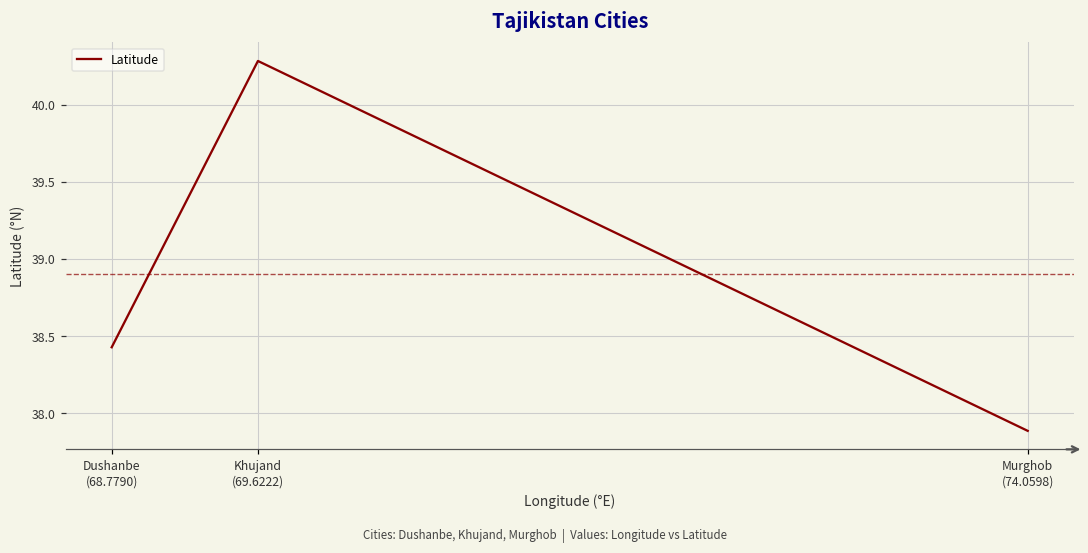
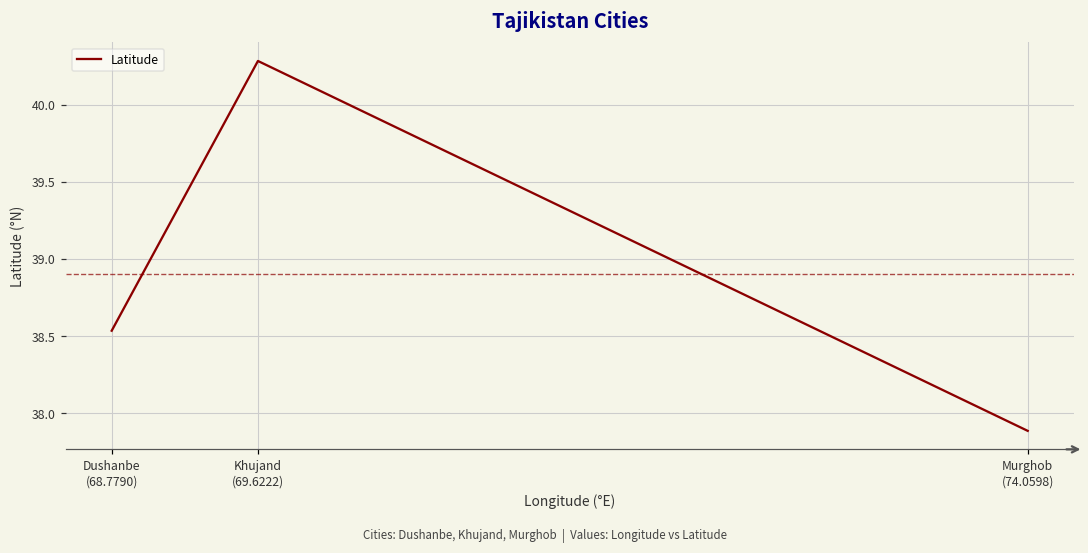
  {
-   "Dushanbe (68.7790)": 38.43,
+   "Dushanbe (68.7790)": 38.54,
    "Khujand (69.6222)": 40.28,
    "Murghob (74.0598)": 37.89
  }
